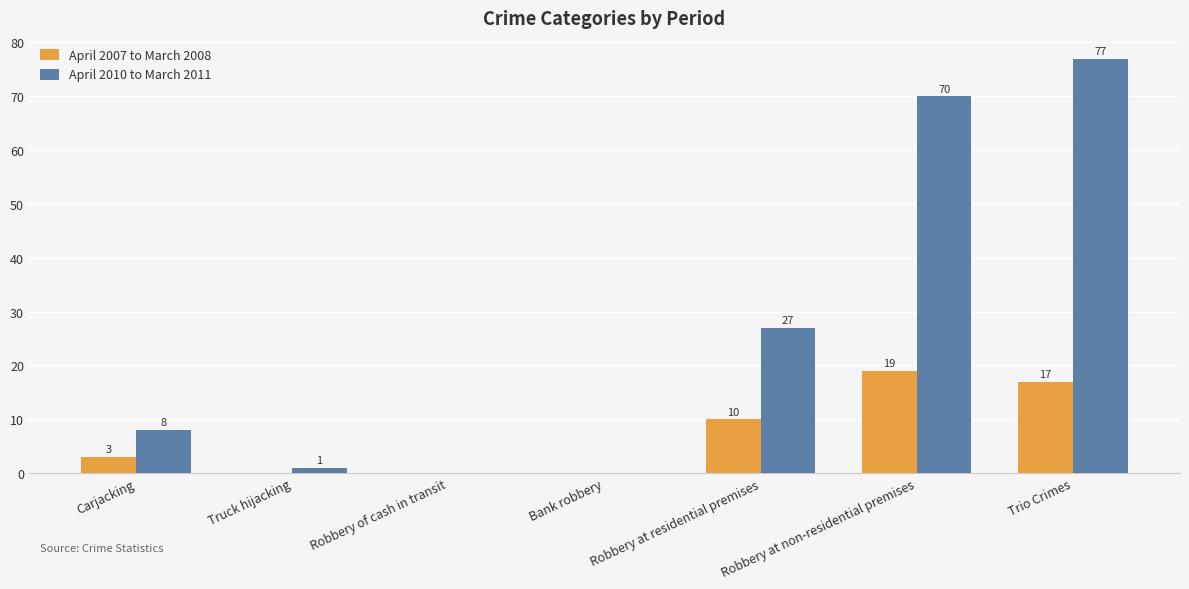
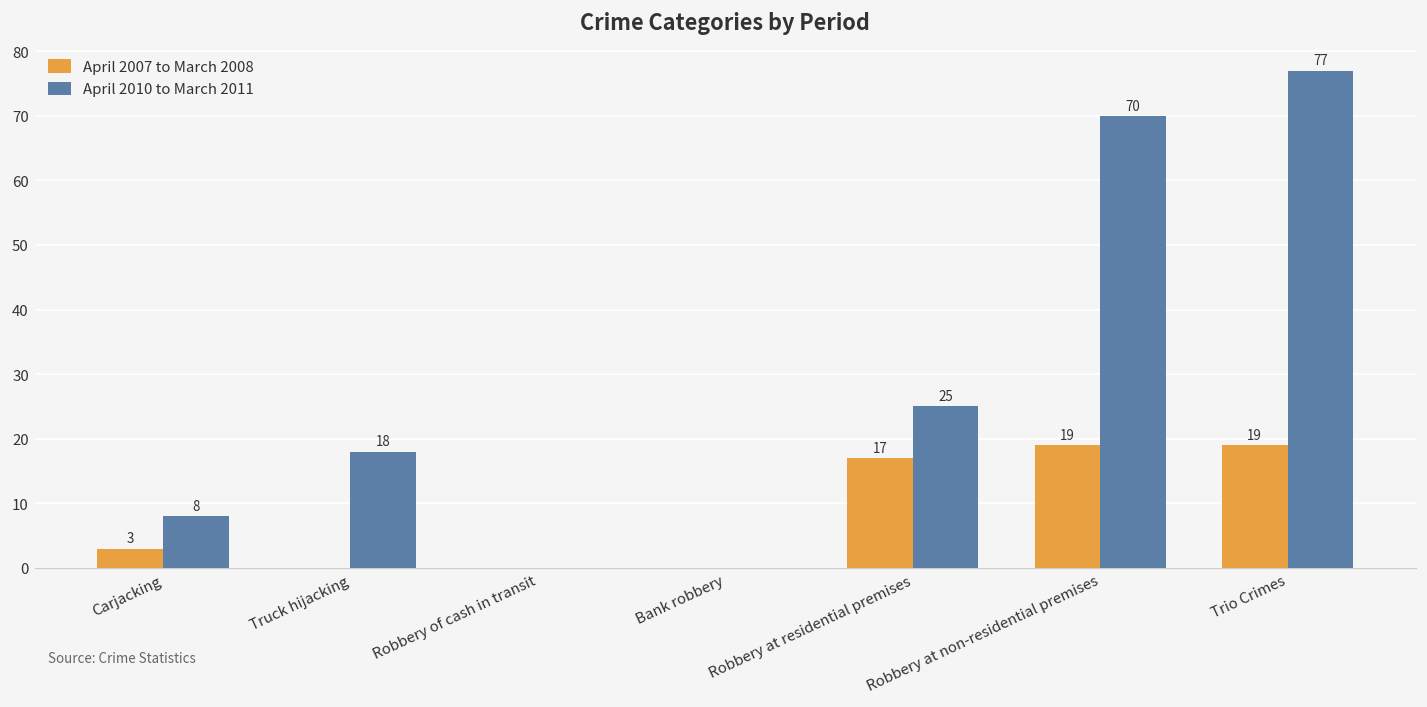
  {
    "April 2007 to March 2008": {
      "Carjacking": 3,
-     "Robbery at residential premises": 10,
+     "Robbery at residential premises": 17,
      "Robbery at non-residential premises": 19,
-     "Trio Crimes": 17
+     "Trio Crimes": 19
    },
    "April 2010 to March 2011": {
      "Carjacking": 8,
-     "Truck hijacking": 1,
-     "Robbery at residential premises": 27,
+     "Truck hijacking": 18,
+     "Robbery at residential premises": 25,
      "Robbery at non-residential premises": 70,
      "Trio Crimes": 77
    }
  }
